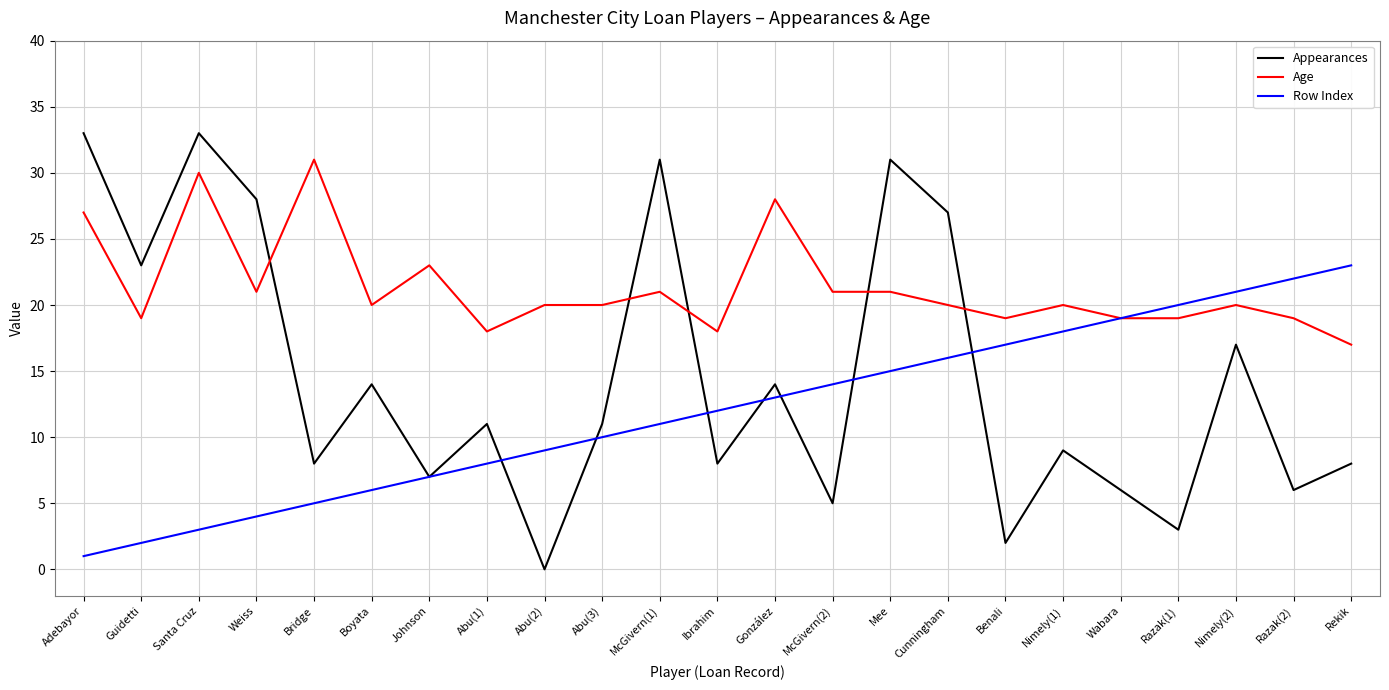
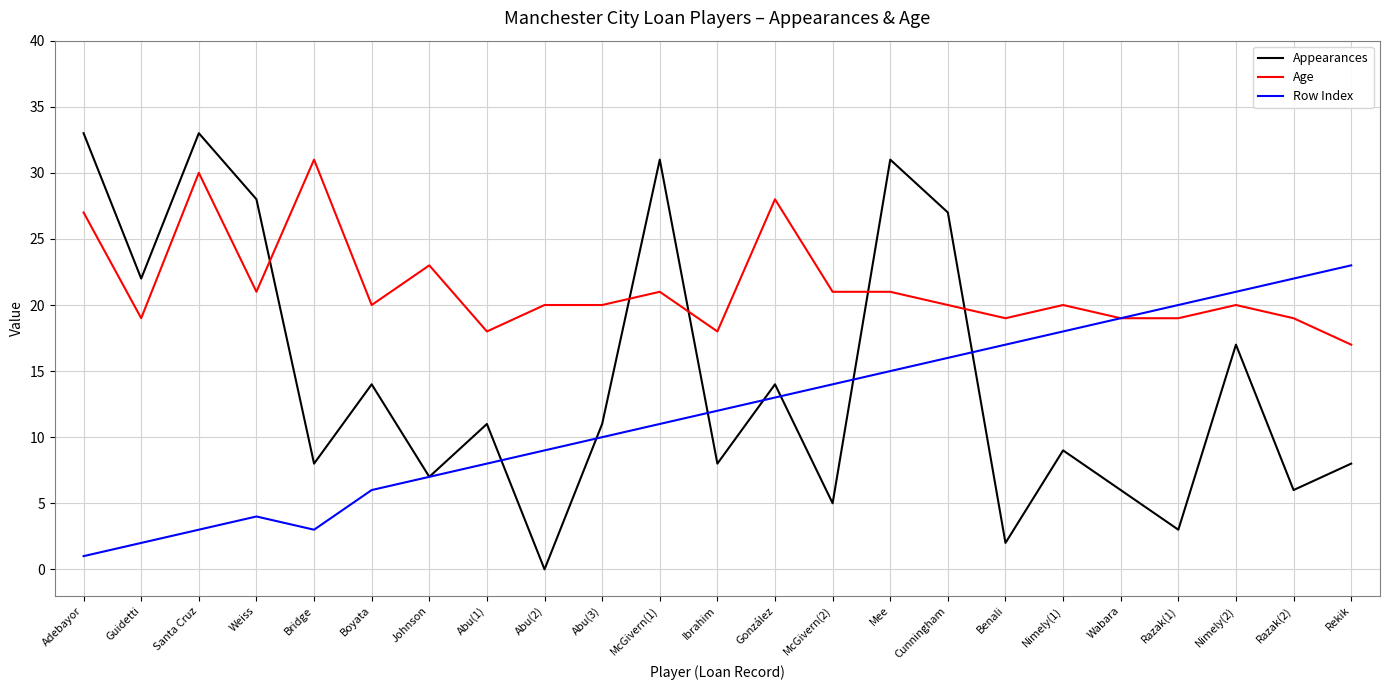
  {
    "Appearances": {
      "Adebayor": 33,
-     "Guidetti": 23,
+     "Guidetti": 22,
      "Santa Cruz": 33,
      "Weiss": 28,
      "Bridge": 8,
      "Boyata": 14,
      "Abu(1)": 11,
      "Abu(2)": 0,
      "Abu(3)": 11,
      "McGivern(1)": 31,
      "Ibrahim": 8,
      "González": 14,
      "McGivern(2)": 5,
      "Mee": 31,
      "Cunningham": 27,
      "Benali": 2,
      "Nimely(1)": 9,
      "Wabara": 6,
      "Razak(1)": 3,
      "Nimely(2)": 17,
      "Razak(2)": 6,
      "Rekik": 8
    },
    "Age": {
      "Adebayor": 27,
      "Guidetti": 19,
      "Santa Cruz": 30,
      "Weiss": 21,
      "Bridge": 31,
      "Boyata": 20,
      "Johnson": 23,
      "Abu(1)": 18,
      "Abu(2)": 20,
      "Abu(3)": 20,
      "McGivern(1)": 21,
      "Ibrahim": 18,
      "González": 28,
      "McGivern(2)": 21,
      "Mee": 21,
      "Cunningham": 20,
      "Benali": 19,
      "Nimely(1)": 20,
      "Razak(1)": 19,
      "Nimely(2)": 20,
      "Razak(2)": 19,
      "Rekik": 17
    },
    "Row Index": {
      "Adebayor": 1,
      "Guidetti": 2,
      "Santa Cruz": 3,
      "Weiss": 4,
-     "Bridge": 5,
+     "Bridge": 3,
      "Boyata": 6,
      "Abu(1)": 8,
      "Abu(2)": 9,
      "Abu(3)": 10,
      "McGivern(1)": 11,
      "Ibrahim": 12,
      "González": 13,
      "McGivern(2)": 14,
      "Mee": 15,
      "Cunningham": 16,
      "Benali": 17,
      "Nimely(1)": 18,
      "Razak(1)": 20,
      "Nimely(2)": 21,
      "Razak(2)": 22,
      "Rekik": 23
    }
  }
